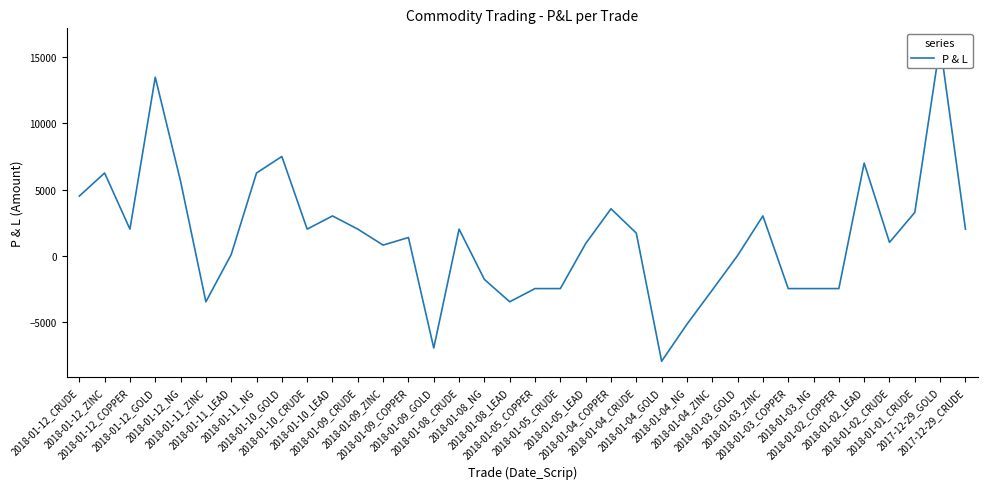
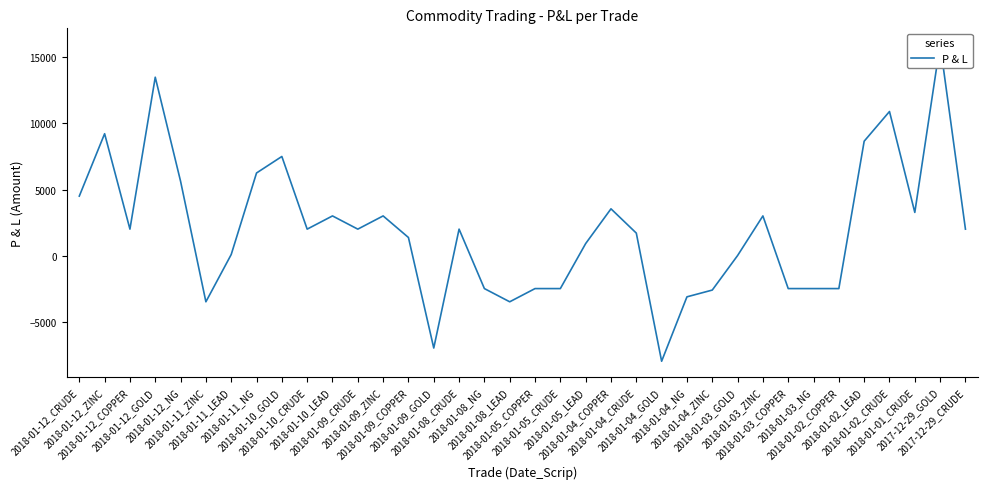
  {
    "2018-01-12_CRUDE": 4500,
-   "2018-01-12_ZINC": 6300,
+   "2018-01-12_ZINC": 9200,
    "2018-01-12_COPPER": 2000,
    "2018-01-12_GOLD": 13500,
    "2018-01-12_NG": 5600,
    "2018-01-11_ZINC": -3500,
    "2018-01-11_LEAD": 100,
    "2018-01-11_NG": 6300,
    "2018-01-10_GOLD": 7500,
    "2018-01-10_CRUDE": 2000,
    "2018-01-10_LEAD": 3000,
    "2018-01-09_CRUDE": 2000,
-   "2018-01-09_ZINC": 800,
+   "2018-01-09_ZINC": 3000,
    "2018-01-09_COPPER": 1400,
    "2018-01-09_GOLD": -7000,
    "2018-01-08_CRUDE": 2000,
-   "2018-01-08_NG": -1800,
+   "2018-01-08_NG": -2500,
    "2018-01-08_LEAD": -3500,
    "2018-01-05_COPPER": -2500,
    "2018-01-05_CRUDE": -2500,
    "2018-01-05_LEAD": 900,
    "2018-01-04_COPPER": 3500,
    "2018-01-04_CRUDE": 1700,
    "2018-01-04_GOLD": -8000,
-   "2018-01-04_NG": -5200,
+   "2018-01-04_NG": -3100,
    "2018-01-04_ZINC": -2600,
    "2018-01-03_GOLD": 0,
    "2018-01-03_ZINC": 3000,
    "2018-01-03_COPPER": -2500,
    "2018-01-03_NG": -2500,
    "2018-01-02_COPPER": -2500,
-   "2018-01-02_LEAD": 7000,
-   "2018-01-02_CRUDE": 1000,
+   "2018-01-02_LEAD": 8700,
+   "2018-01-02_CRUDE": 10900,
    "2018-01-01_CRUDE": 3300,
    "2017-12-29_CRUDE": 2000
  }
